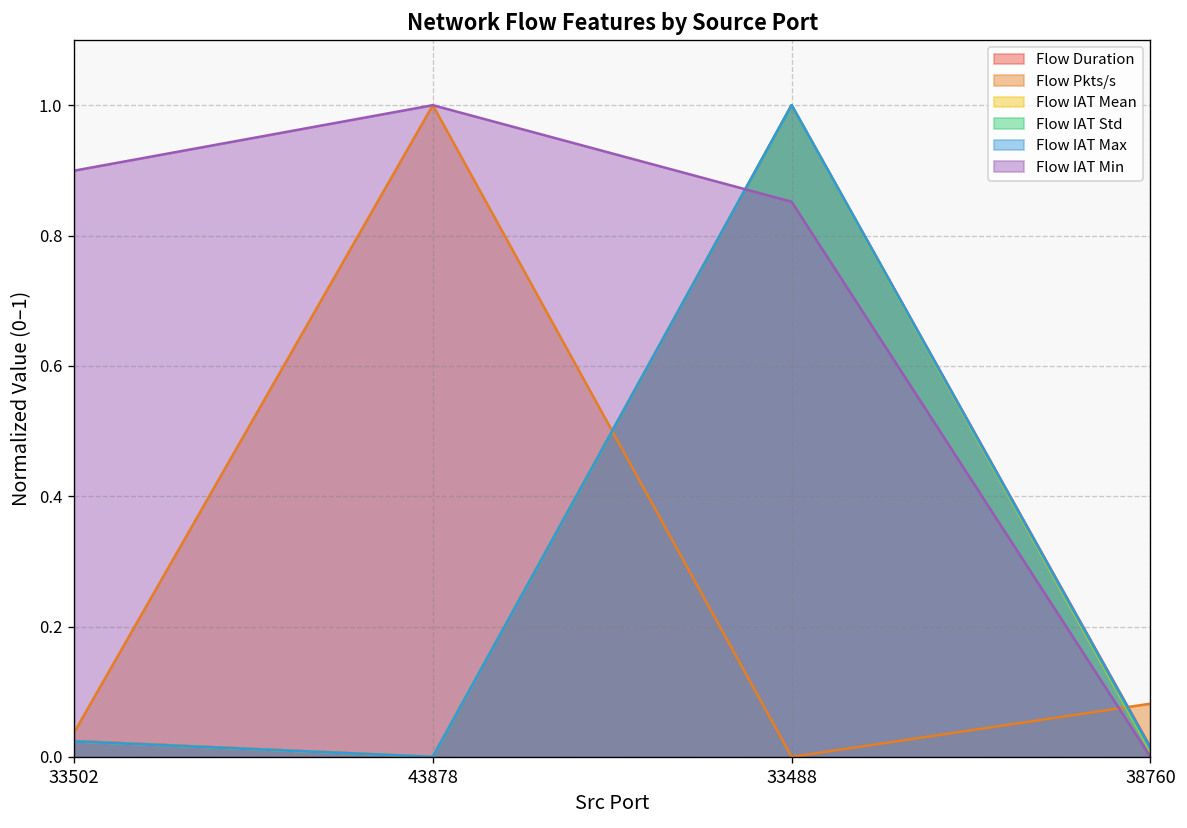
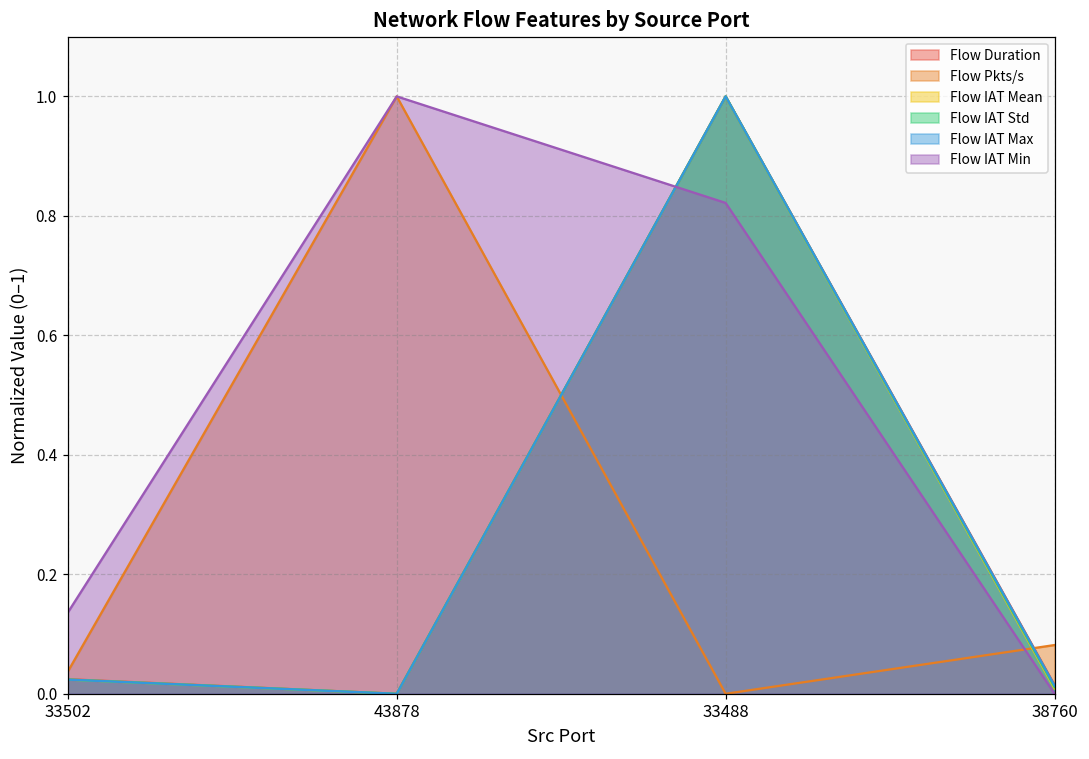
  {
    "Flow IAT Min": {
-     "33502": 0.90,
-     "33488": 0.85,
+     "33502": 0.14,
+     "33488": 0.82,
      "38760": 0.00
    }
  }
